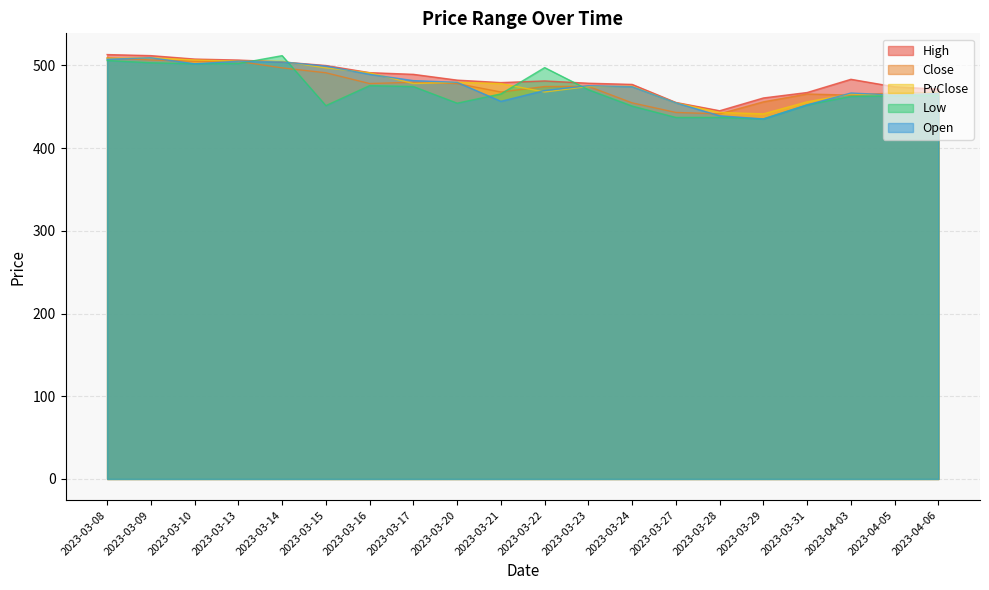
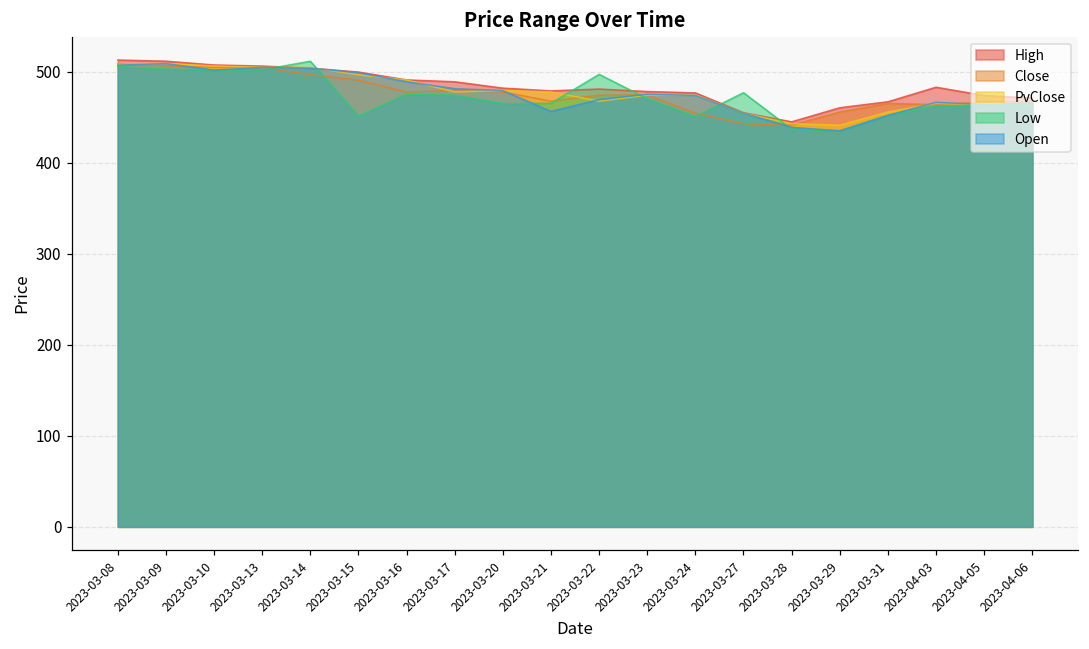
  {
    "Low": {
      "2023-03-09": 500,
      "2023-03-14": 510,
      "2023-03-15": 450,
      "2023-03-17": 470,
-     "2023-03-20": 450,
+     "2023-03-20": 470,
      "2023-03-22": 500,
      "2023-03-23": 470,
      "2023-03-24": 450,
-     "2023-03-27": 440
+     "2023-03-27": 480
    },
    "Open": {
      "2023-03-21": 460
    }
  }
